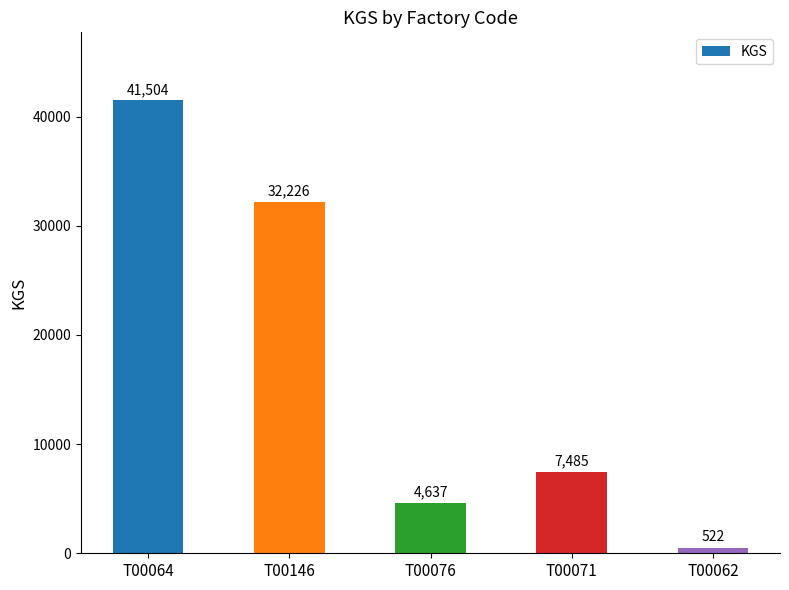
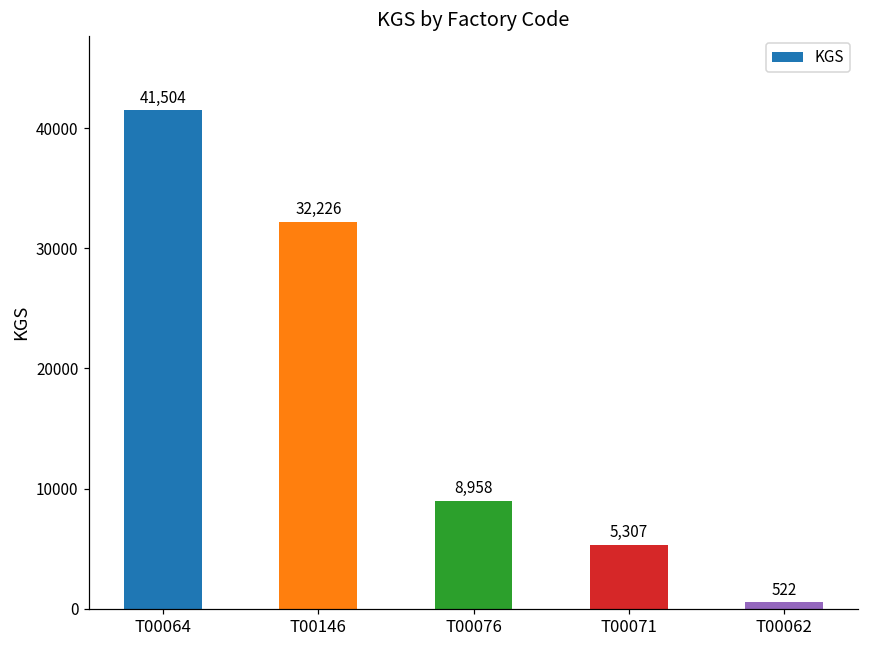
  {
    "T00064": "41,504",
    "T00146": "32,226",
-   "T00076": "4,637",
-   "T00071": "7,485",
+   "T00076": "8,958",
+   "T00071": "5,307",
    "T00062": "522"
  }
